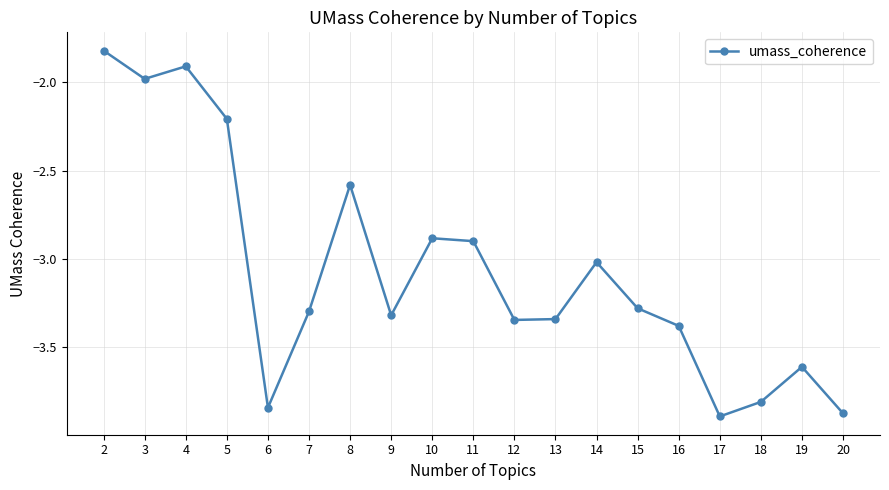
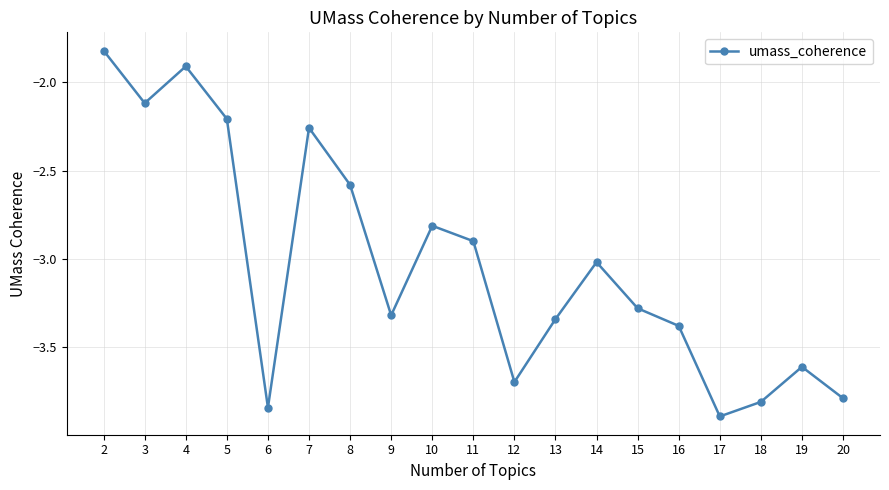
  {
    "2": -1.82,
-   "3": -1.98,
+   "3": -2.12,
    "4": -1.91,
    "5": -2.21,
    "6": -3.84,
-   "7": -3.30,
+   "7": -2.26,
    "8": -2.58,
    "9": -3.32,
-   "10": -2.88,
+   "10": -2.81,
    "11": -2.90,
-   "12": -3.35,
+   "12": -3.70,
    "13": -3.34,
    "14": -3.02,
    "15": -3.28,
    "16": -3.38,
    "17": -3.89,
    "18": -3.81,
    "19": -3.61,
-   "20": -3.88
+   "20": -3.79
  }
